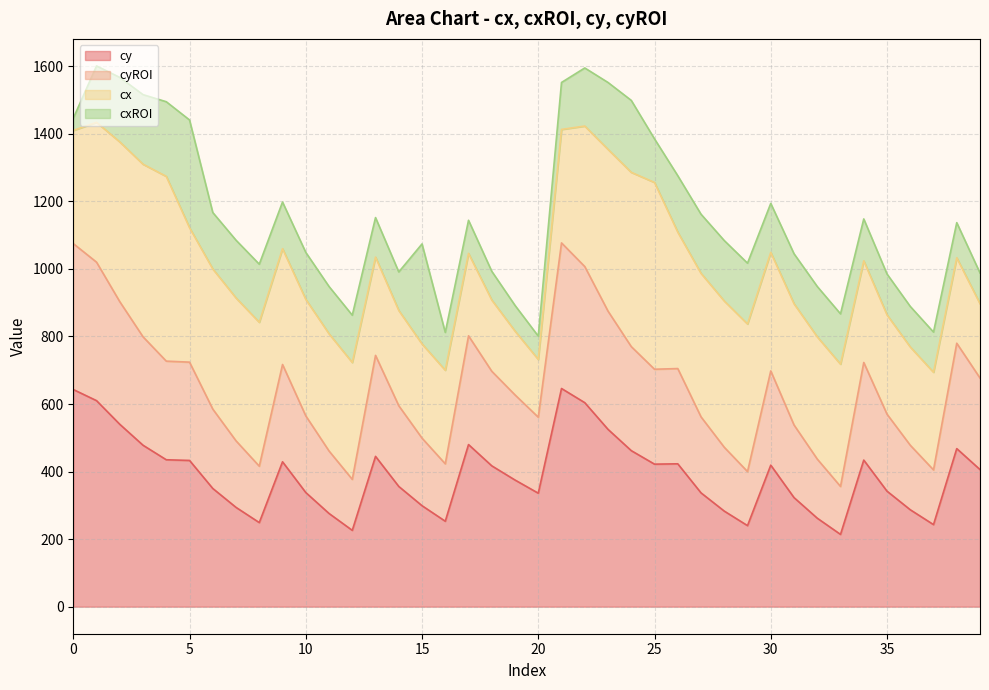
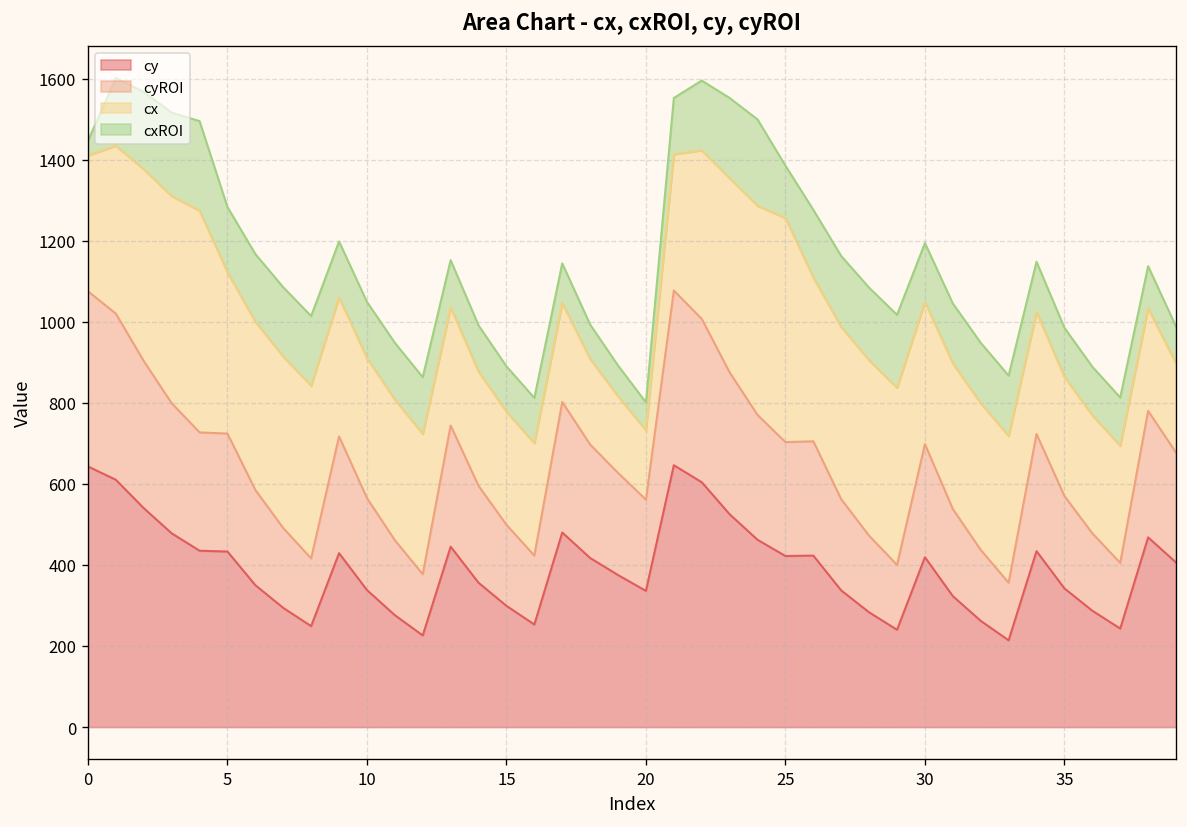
  {
    "cxROI": {
      "0": 40,
-     "5": 320,
+     "5": 160,
      "10": 140,
-     "15": 300,
+     "15": 110,
      "20": 70,
      "25": 130,
      "30": 150,
      "35": 120
    }
  }
